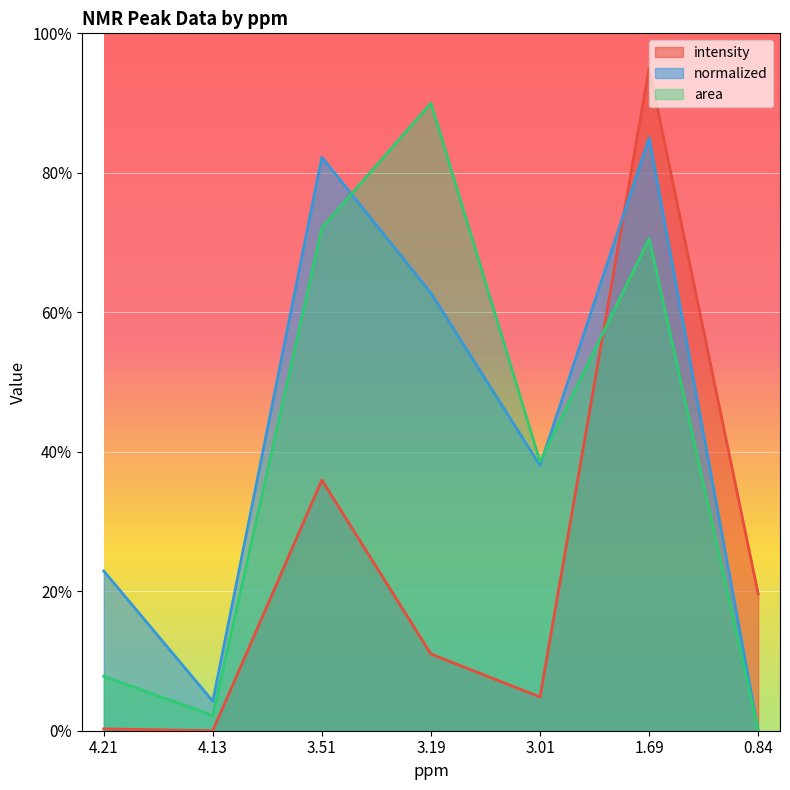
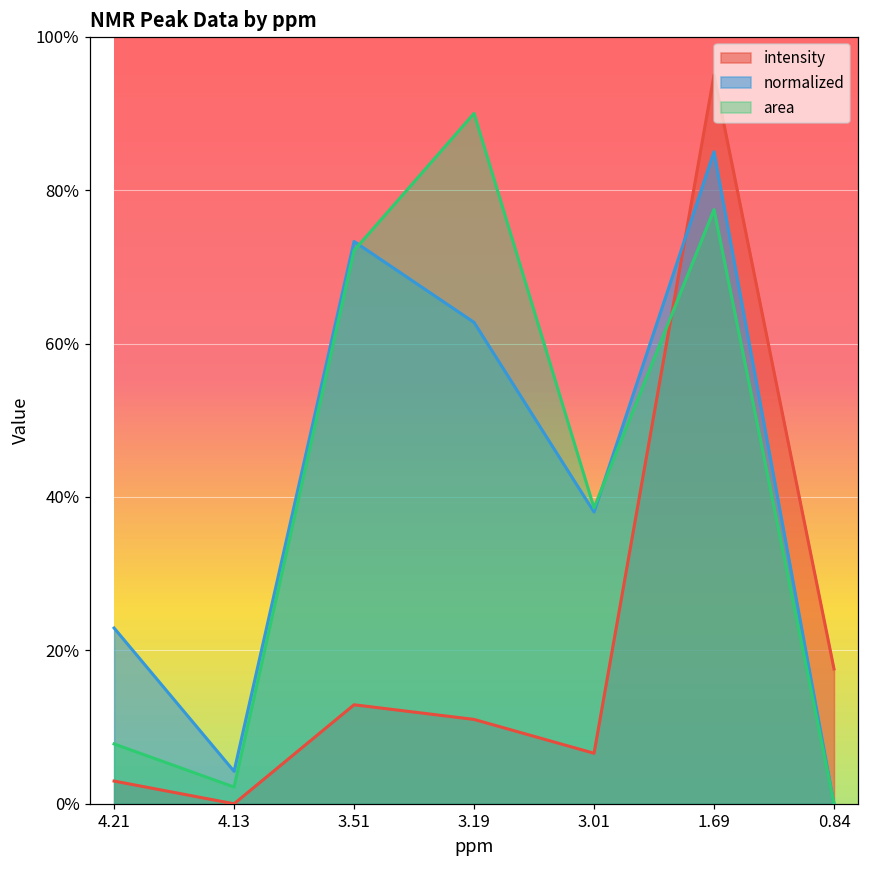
  {
    "intensity": {
-     "4.21": "0%",
+     "4.21": "3%",
      "4.13": "0%",
-     "3.51": "36%",
+     "3.51": "13%",
      "3.19": "11%",
-     "3.01": "5%",
+     "3.01": "7%",
      "1.69": "95%",
-     "0.84": "20%"
+     "0.84": "18%"
    },
    "normalized": {
      "4.21": "23%",
      "4.13": "4%",
-     "3.51": "82%",
+     "3.51": "73%",
      "3.19": "63%",
      "3.01": "38%",
      "1.69": "85%"
    },
    "area": {
      "4.21": "8%",
      "4.13": "2%",
      "3.51": "72%",
      "3.19": "90%",
      "3.01": "39%",
-     "1.69": "71%"
+     "1.69": "77%"
    }
  }
